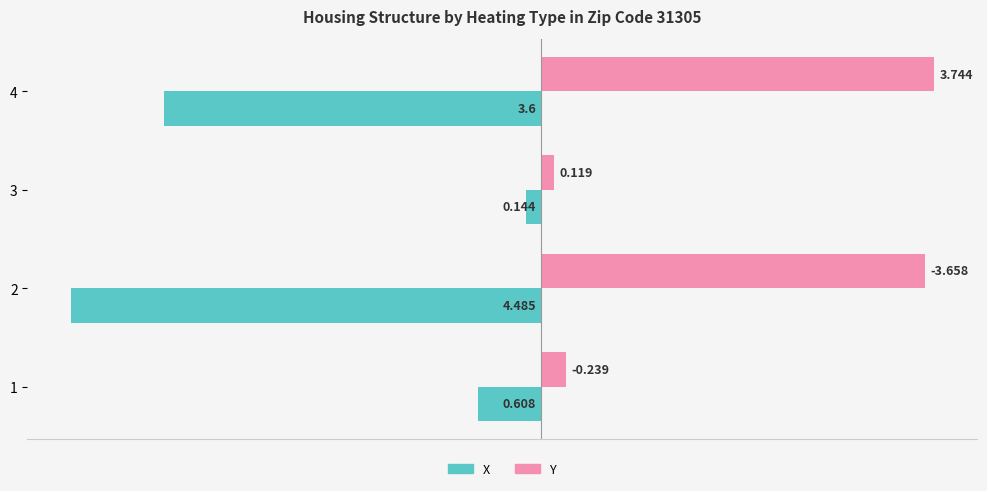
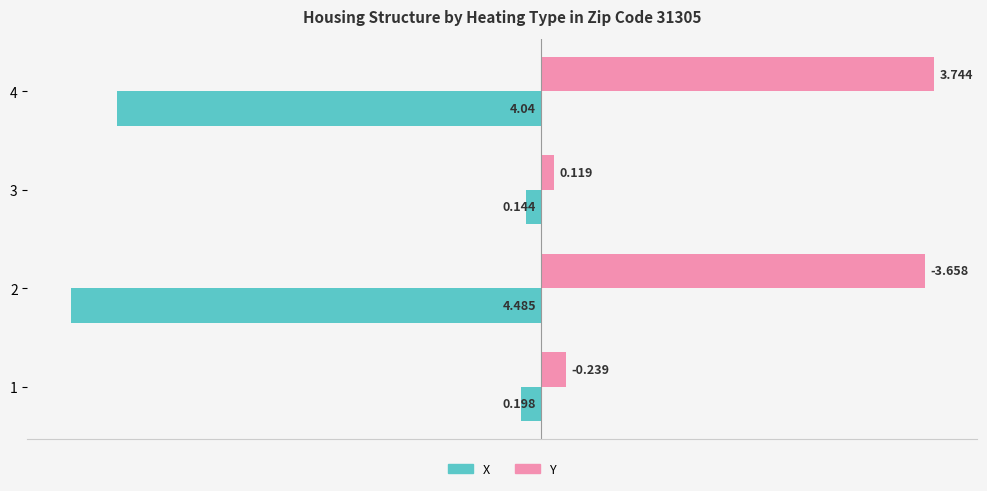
  {
    "X": {
-     "4": 3.6,
-     "1": 0.608
+     "4": 4.04,
+     "1": 0.198
    },
    "Y": {
      "4": 3.744,
      "3": 0.119
    }
  }
